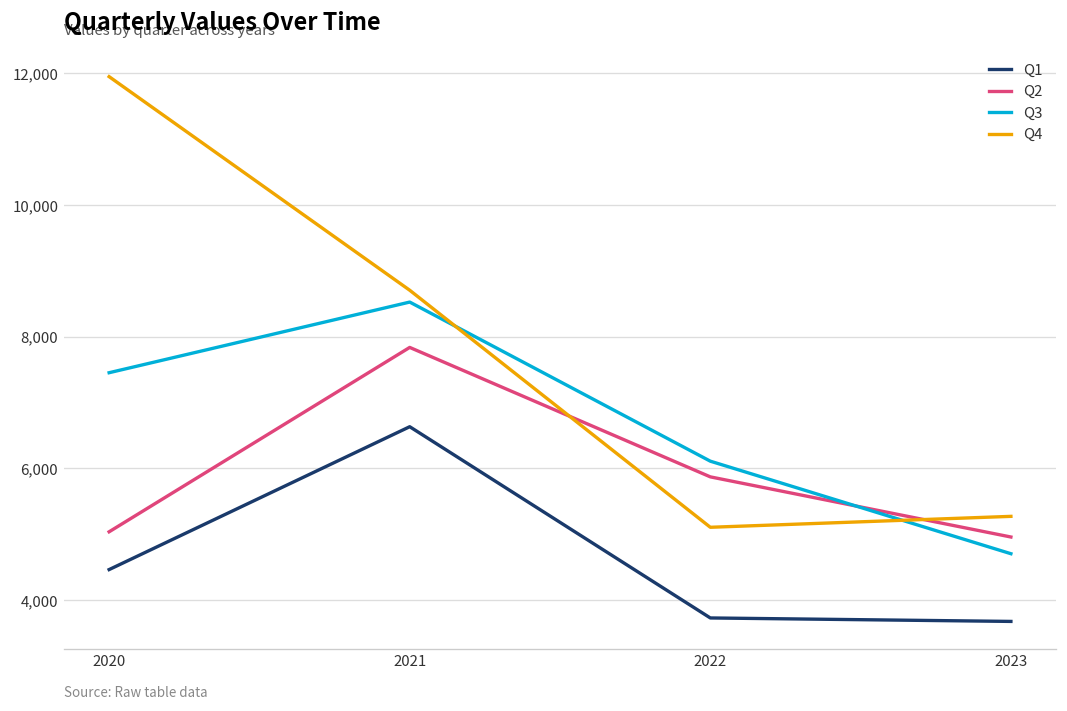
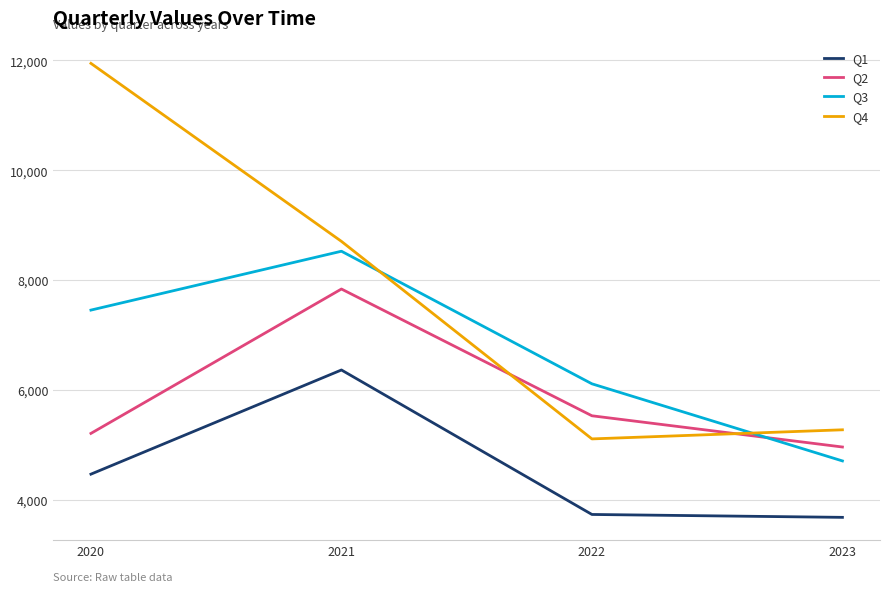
  {
    "Q1": {
      "2020": "4,500",
-     "2021": "6,600",
+     "2021": "6,400",
      "2022": "3,700",
      "2023": "3,700"
    },
    "Q2": {
-     "2020": "5,000",
+     "2020": "5,200",
      "2021": "7,800",
-     "2022": "5,900",
+     "2022": "5,500",
      "2023": "5,000"
    },
    "Q3": {
      "2020": "7,500",
      "2021": "8,500",
      "2022": "6,100",
      "2023": "4,700"
    },
    "Q4": {
      "2020": "11,900",
      "2021": "8,700",
      "2022": "5,100",
      "2023": "5,300"
    }
  }
